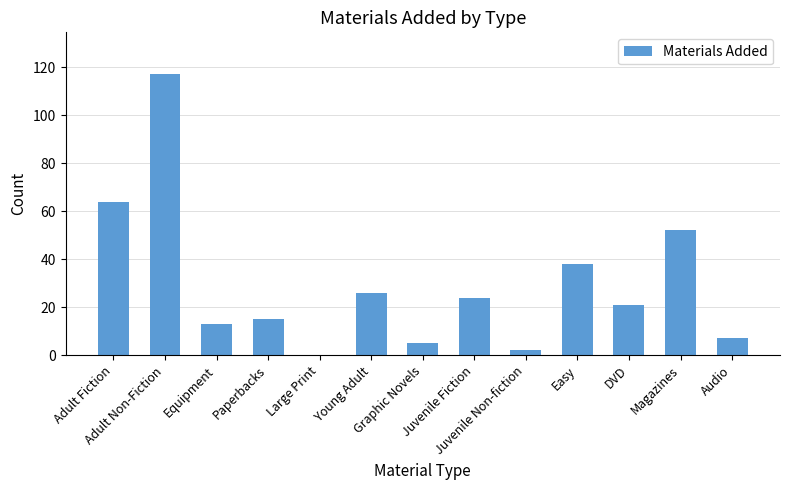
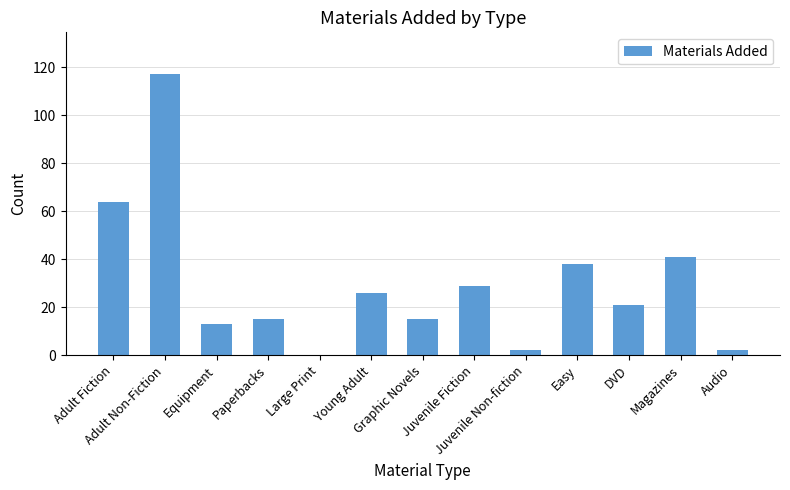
  {
    "Adult Fiction": 64,
    "Adult Non-Fiction": 117,
    "Equipment": 13,
    "Paperbacks": 15,
    "Large Print": 0,
    "Young Adult": 26,
-   "Graphic Novels": 5,
-   "Juvenile Fiction": 24,
+   "Graphic Novels": 15,
+   "Juvenile Fiction": 29,
    "Juvenile Non-fiction": 2,
    "Easy": 38,
    "DVD": 21,
-   "Magazines": 52,
-   "Audio": 7
+   "Magazines": 41,
+   "Audio": 2
  }
